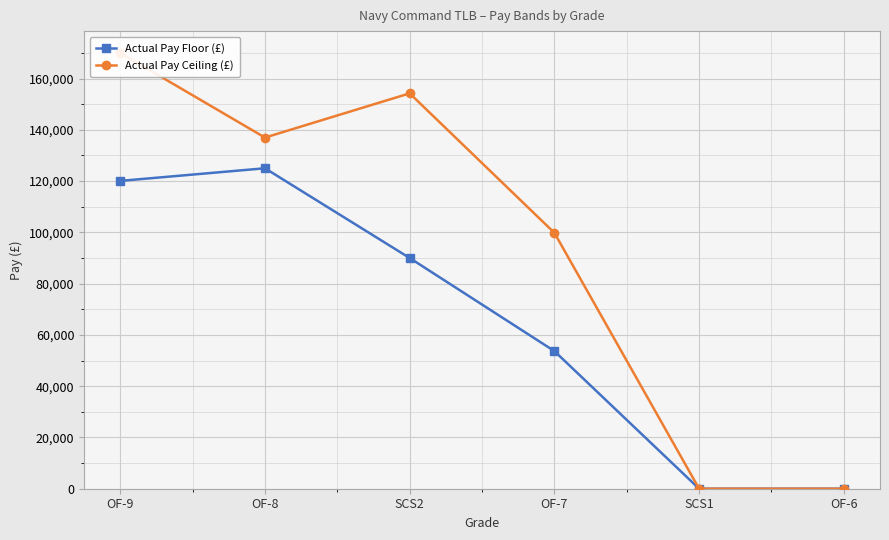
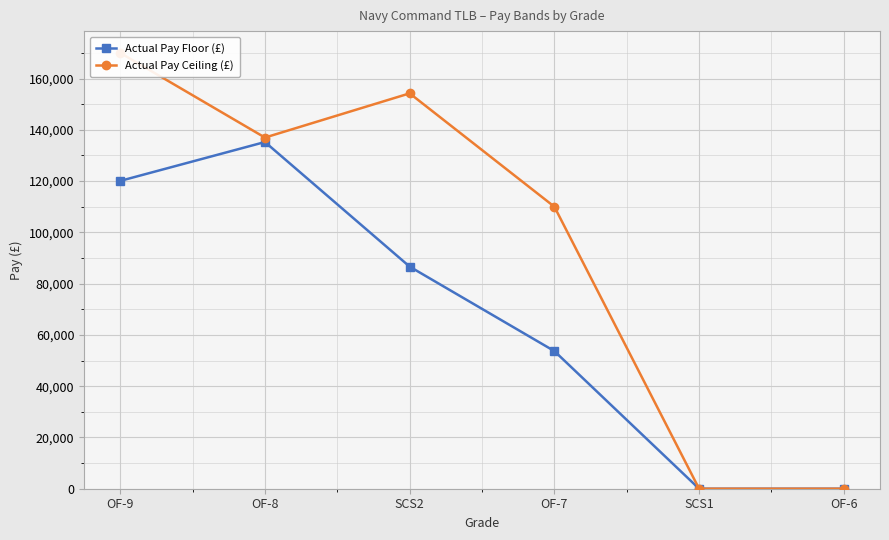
  {
    "Actual Pay Floor (£)": {
      "OF-9": "120,000",
-     "OF-8": "125,000",
-     "SCS2": "90,000",
+     "OF-8": "135,000",
+     "SCS2": "87,000",
      "OF-7": "54,000"
    },
    "Actual Pay Ceiling (£)": {
      "OF-8": "137,000",
      "SCS2": "154,000",
-     "OF-7": "100,000"
+     "OF-7": "110,000"
    }
  }
